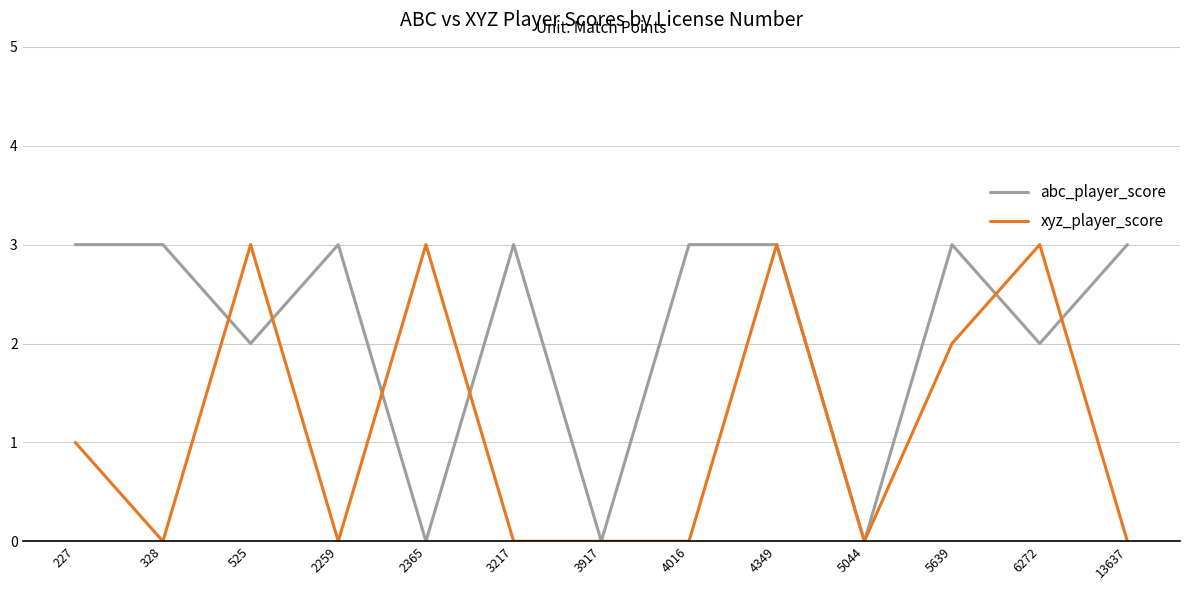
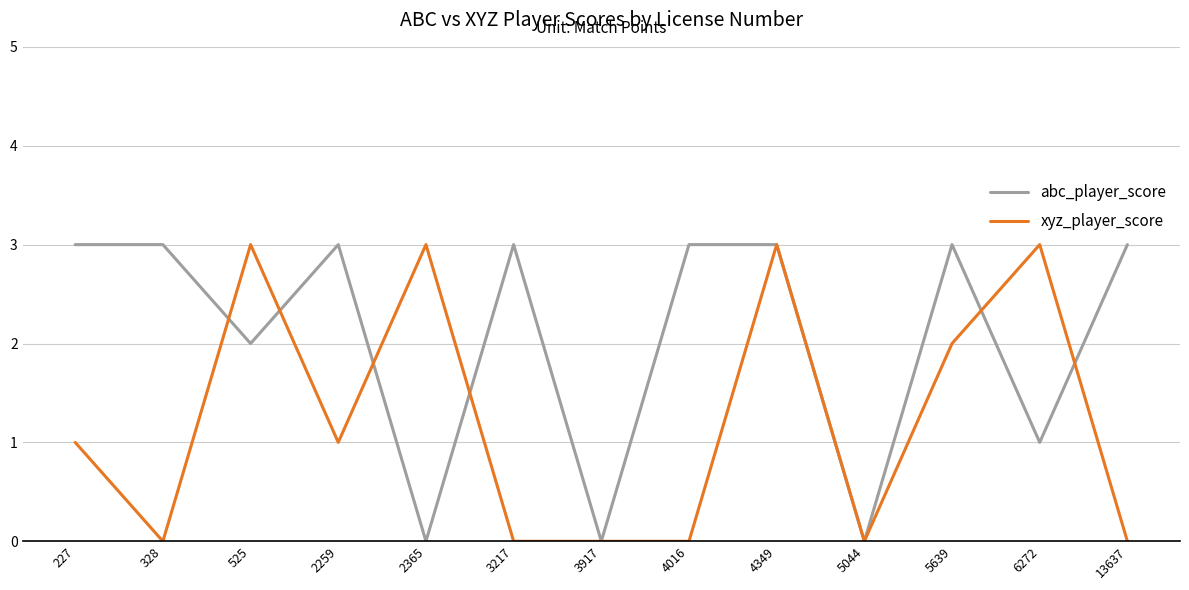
  {
    "abc_player_score": {
      "227": 3,
      "328": 3,
      "525": 2,
      "2259": 3,
      "2365": 0,
      "3217": 3,
      "4016": 3,
      "5639": 3,
-     "6272": 2,
+     "6272": 1,
      "13637": 3
    },
    "xyz_player_score": {
      "227": 1,
      "328": 0,
      "525": 3,
-     "2259": 0,
+     "2259": 1,
      "2365": 3,
      "3217": 0,
      "4016": 0,
      "5639": 2,
      "6272": 3,
      "13637": 0
    }
  }
